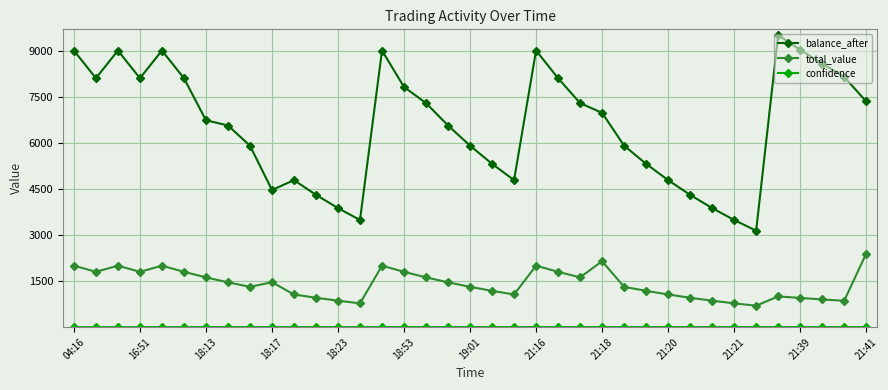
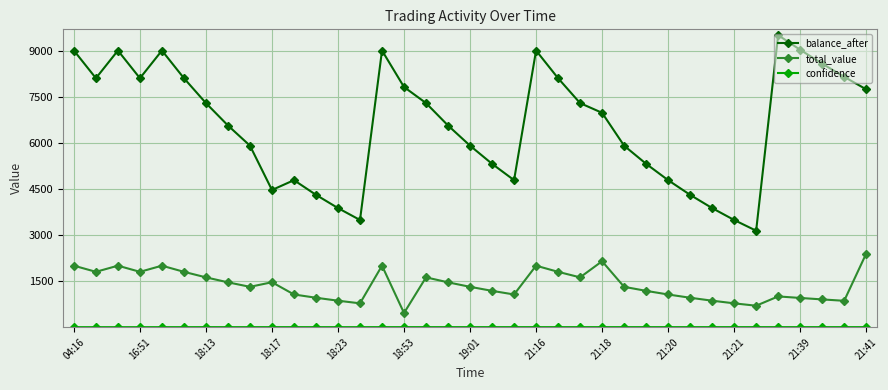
  {
    "balance_after": {
-     "18:13": 6700,
+     "18:13": 7300,
      "18:17": 4500,
      "18:23": 3900,
      "18:53": 7800,
      "21:18": 7000,
-     "21:41": 7300
+     "21:41": 7700
    },
    "total_value": {
      "18:13": 1600,
      "18:17": 1500,
      "18:23": 900,
-     "18:53": 1800,
+     "18:53": 500,
      "21:18": 2100,
      "21:41": 2400
    },
    "confidence": {
      "18:13": 0,
      "18:17": 0,
      "18:23": 0,
      "18:53": 0,
      "21:18": 0,
      "21:41": 0
    }
  }
